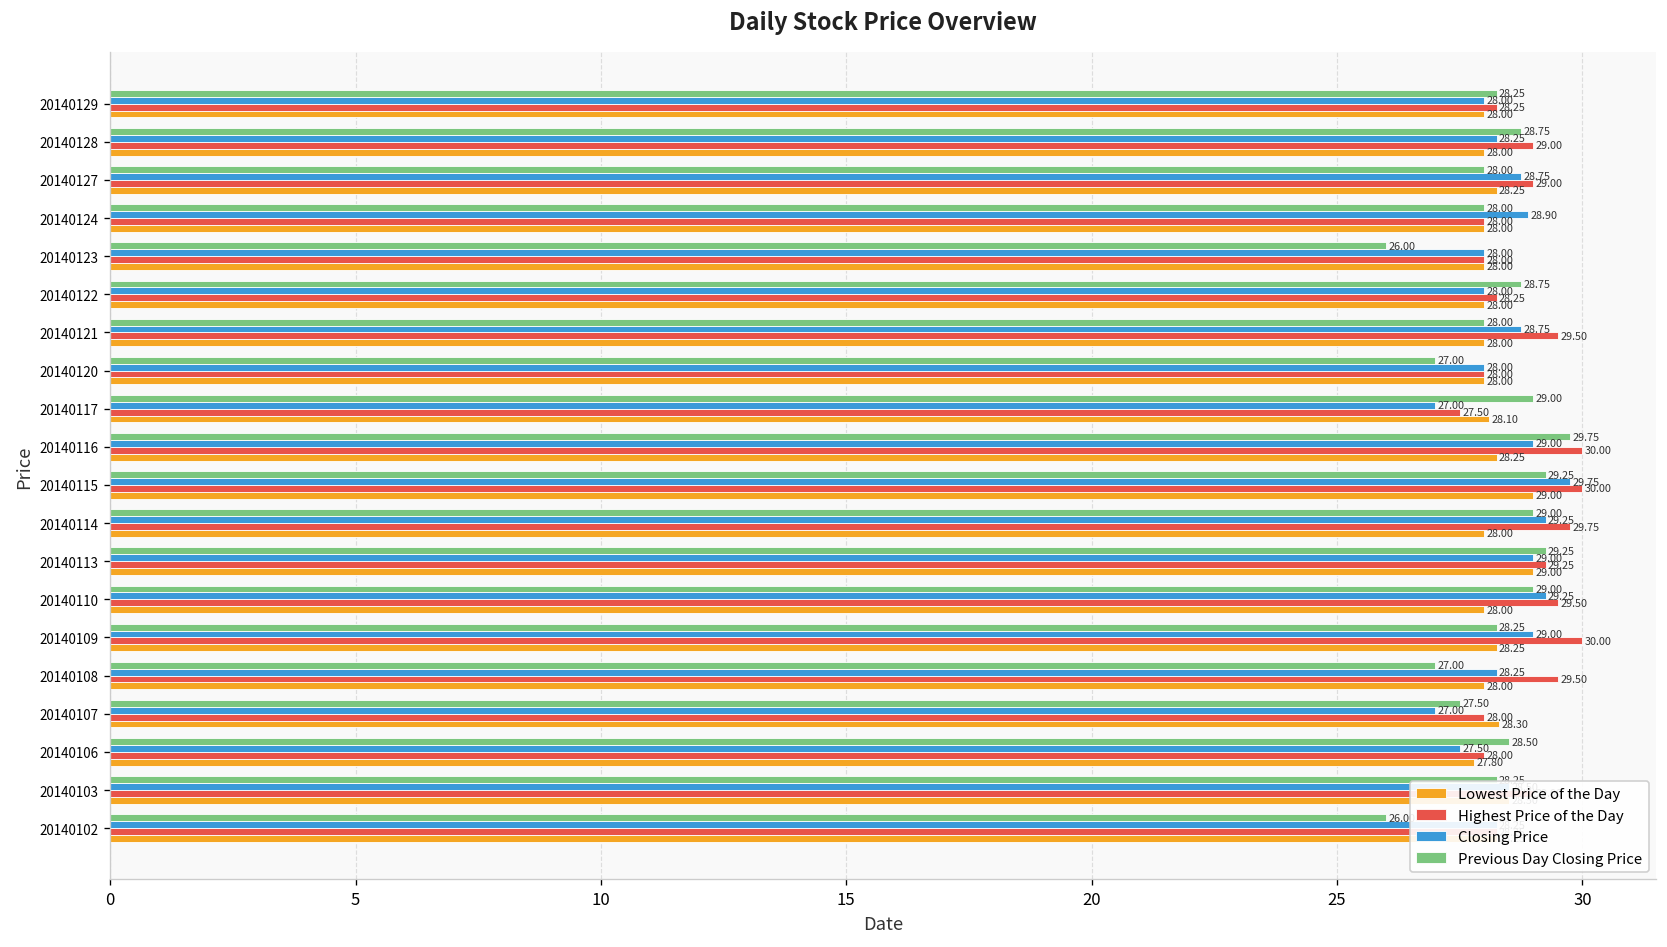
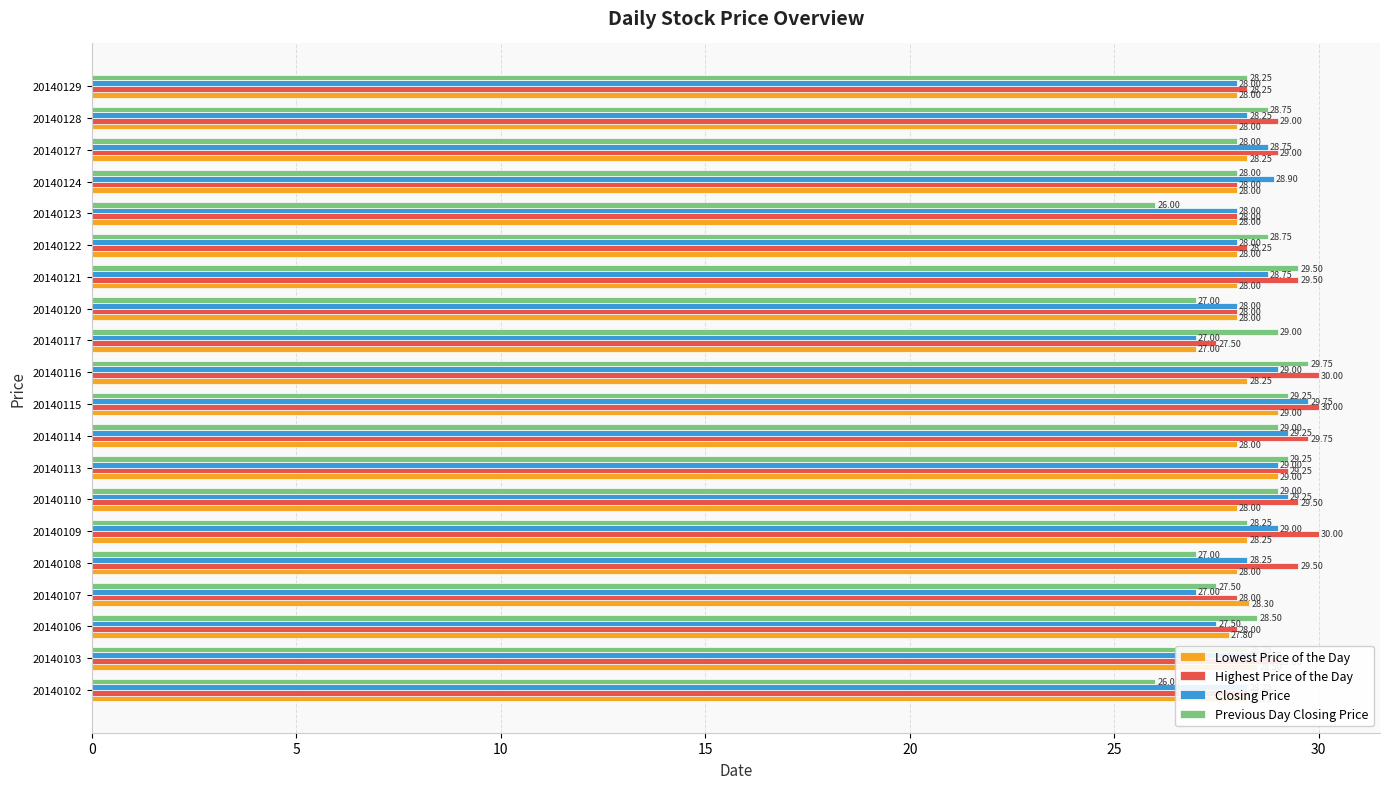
  {
    "Lowest Price of the Day": {
      "20140128": 28.00,
      "20140127": 28.25,
      "20140121": 28.00,
-     "20140117": 28.10,
+     "20140117": 27.00,
      "20140116": 28.25,
      "20140115": 29.00,
      "20140114": 28.00,
      "20140110": 28.00,
      "20140109": 28.25,
      "20140108": 28.00
    },
    "Highest Price of the Day": {
      "20140128": 29.00,
      "20140121": 29.50,
      "20140117": 27.50,
      "20140116": 30.00,
      "20140114": 29.75,
      "20140109": 30.00,
      "20140108": 29.50
    },
    "Closing Price": {
      "20140128": 28.25,
      "20140124": 28.90,
      "20140121": 28.75,
      "20140117": 27.00,
      "20140116": 29.00,
      "20140109": 29.00,
      "20140108": 28.25,
      "20140107": 27.00,
      "20140106": 27.50
    },
    "Previous Day Closing Price": {
      "20140128": 28.75,
      "20140127": 28.00,
      "20140124": 28.00,
      "20140123": 26.00,
      "20140122": 28.75,
-     "20140121": 28.00,
+     "20140121": 29.50,
      "20140120": 27.00,
      "20140117": 29.00,
      "20140116": 29.75,
      "20140115": 29.25,
      "20140109": 28.25,
      "20140108": 27.00,
      "20140107": 27.50,
      "20140106": 28.50
    }
  }
